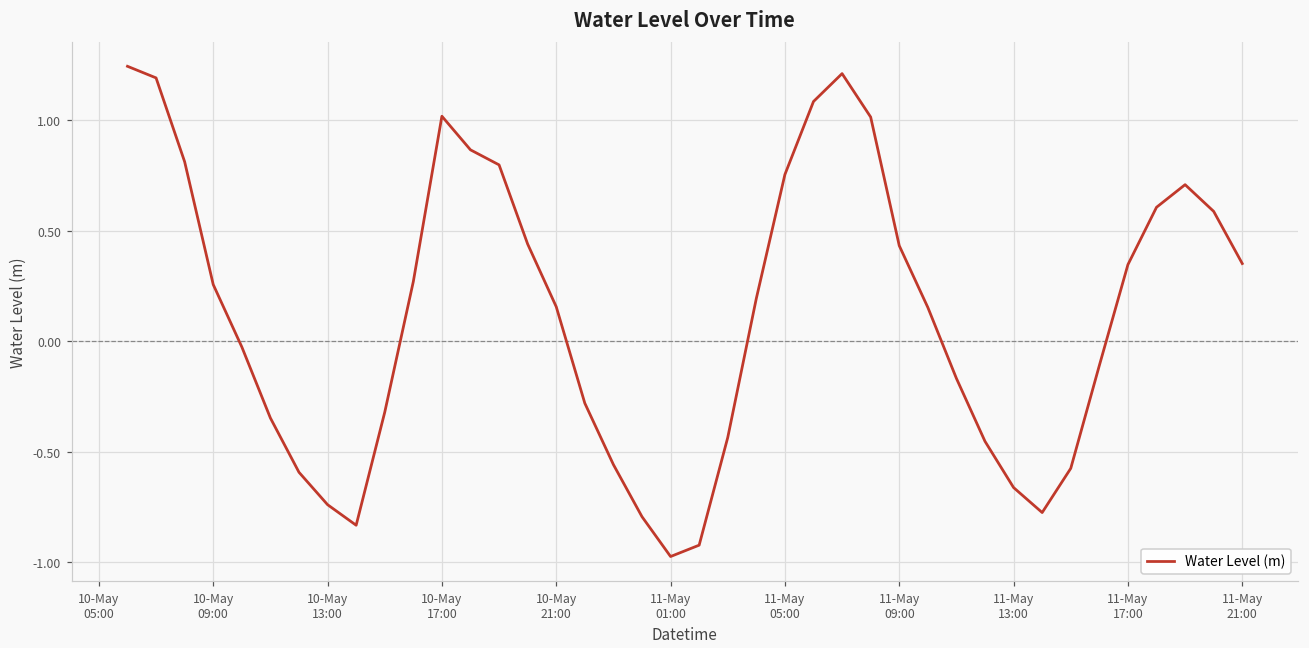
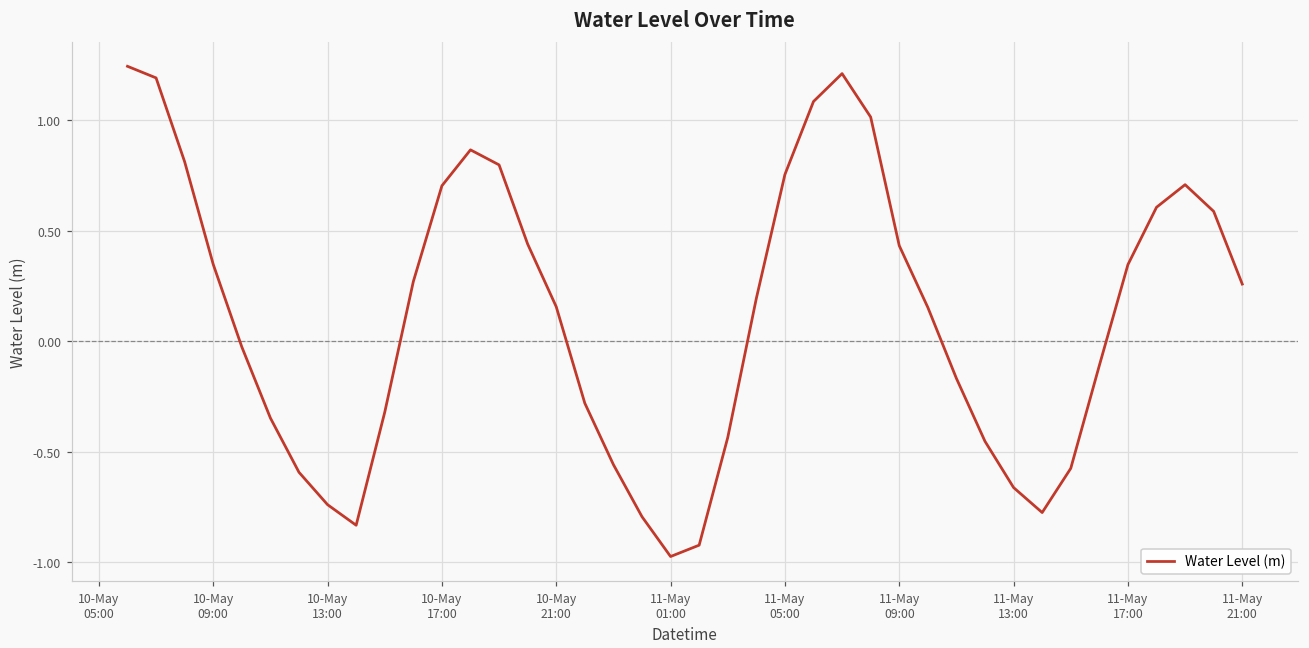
  {
-   "10-May 09:00": 0.26,
+   "10-May 09:00": 0.35,
    "10-May 13:00": -0.74,
-   "10-May 17:00": 1.02,
+   "10-May 17:00": 0.70,
    "10-May 21:00": 0.16,
    "11-May 01:00": -0.97,
    "11-May 05:00": 0.75,
    "11-May 09:00": 0.43,
    "11-May 13:00": -0.66,
    "11-May 17:00": 0.35,
-   "11-May 21:00": 0.35
+   "11-May 21:00": 0.26
  }
